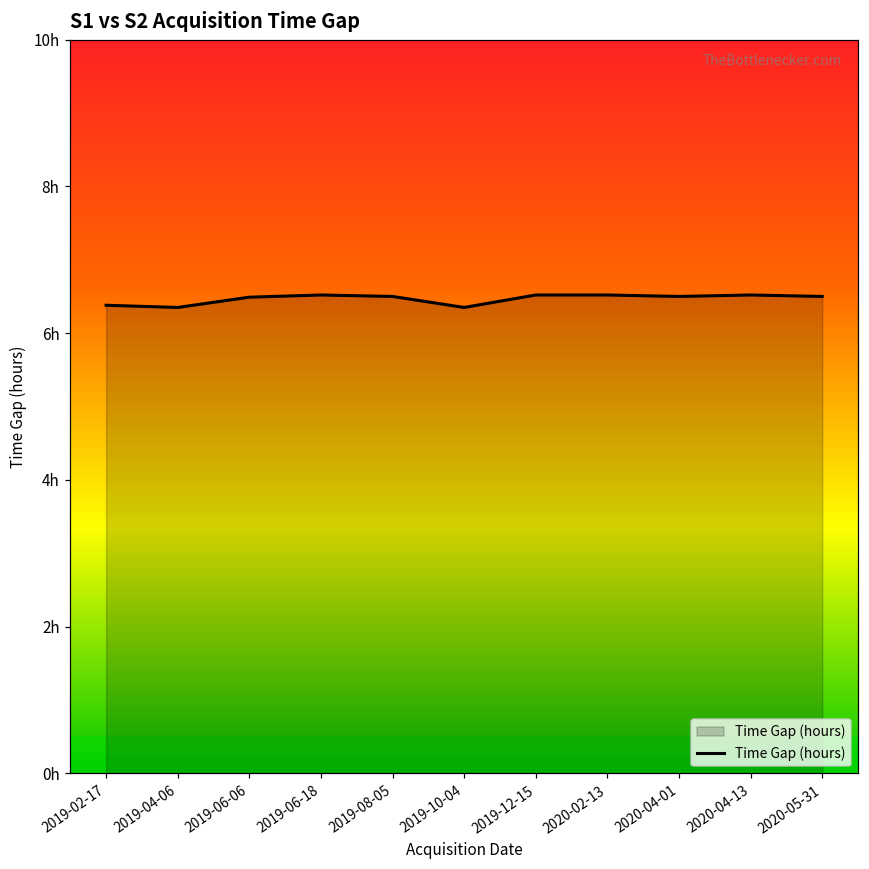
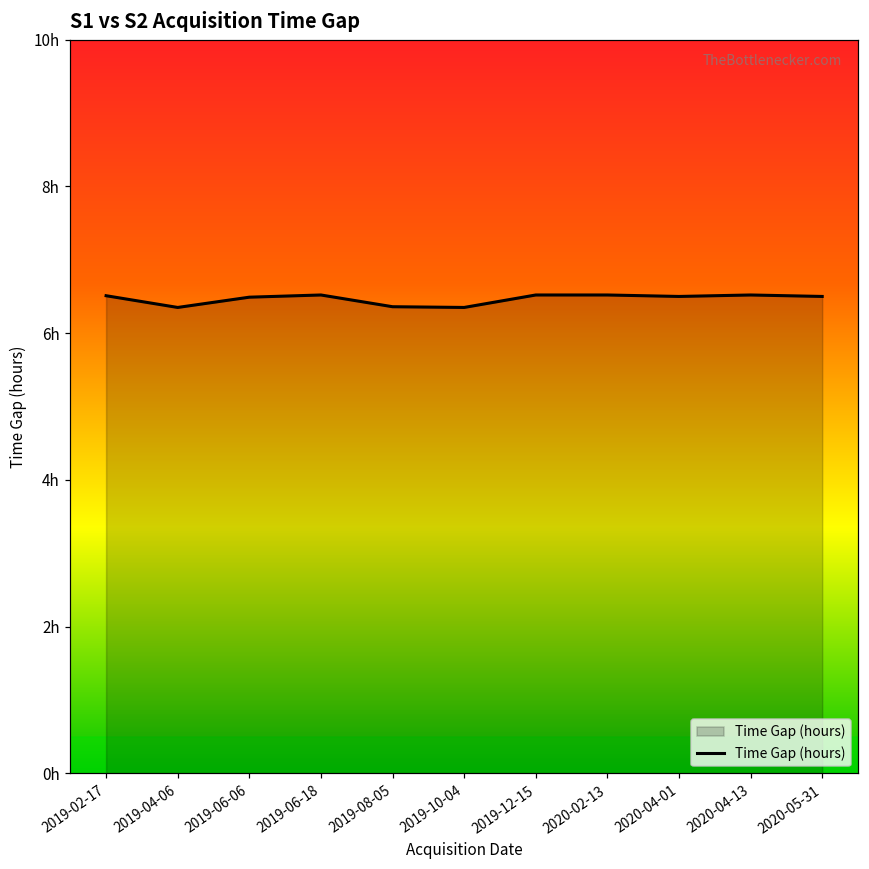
  {
-   "2019-02-17": "6.4h",
+   "2019-02-17": "6.5h",
    "2019-04-06": "6.4h",
    "2019-06-06": "6.5h",
    "2019-06-18": "6.5h",
-   "2019-08-05": "6.5h",
+   "2019-08-05": "6.4h",
    "2019-10-04": "6.4h",
    "2019-12-15": "6.5h",
    "2020-02-13": "6.5h",
    "2020-04-01": "6.5h",
    "2020-04-13": "6.5h",
    "2020-05-31": "6.5h"
  }
